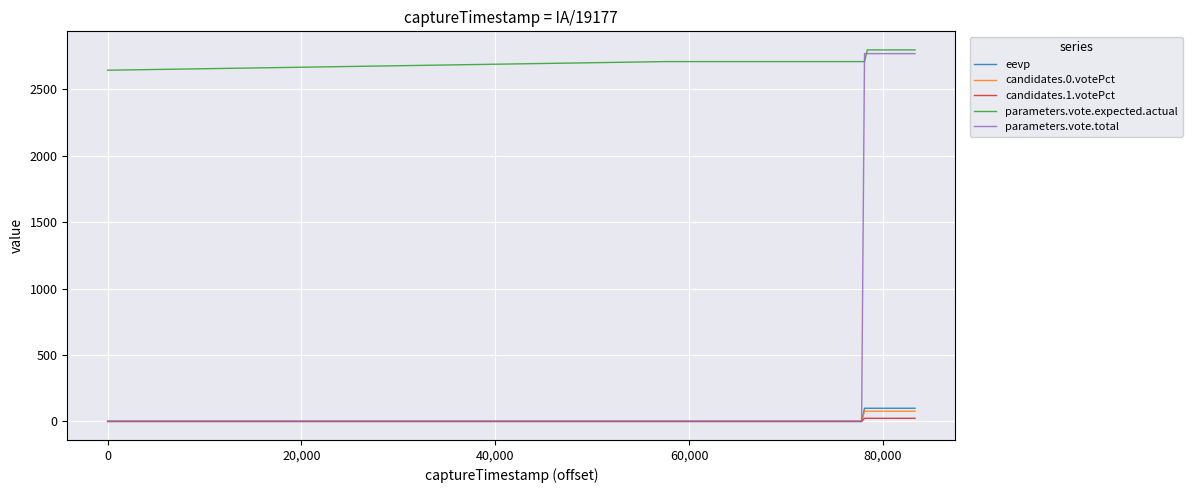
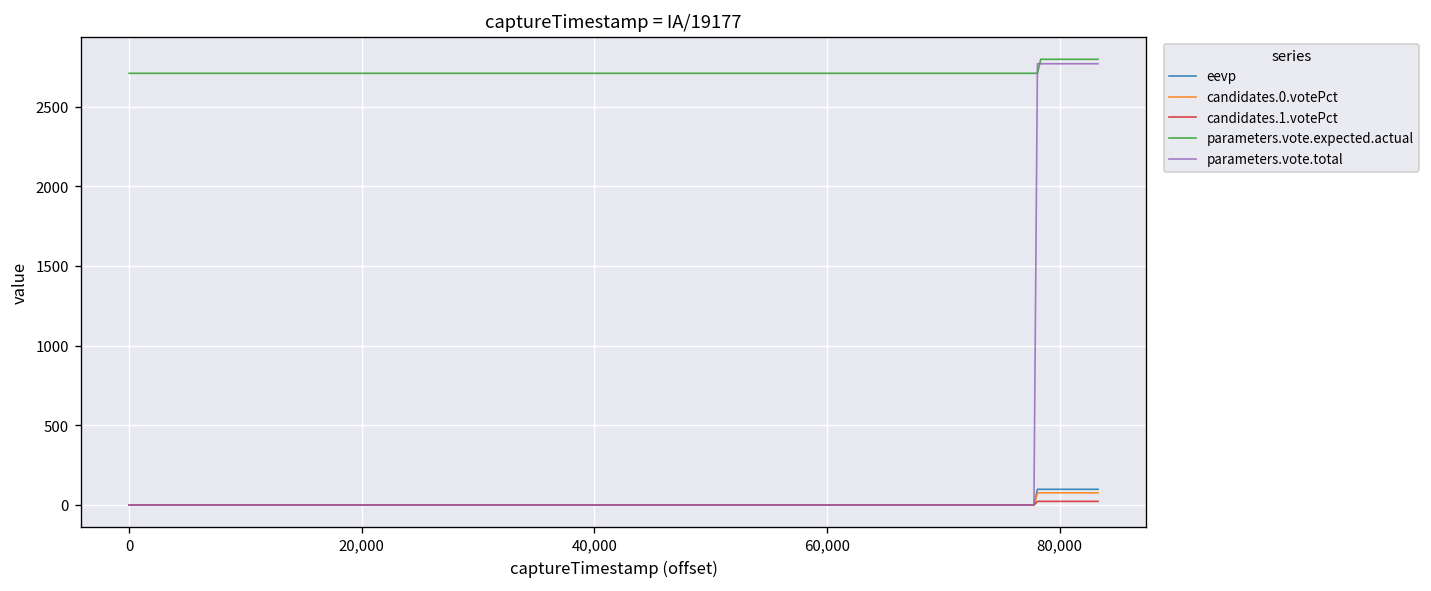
  {
    "parameters.vote.expected.actual": {
-     "0": 2650
+     "0": 2710
    }
  }
